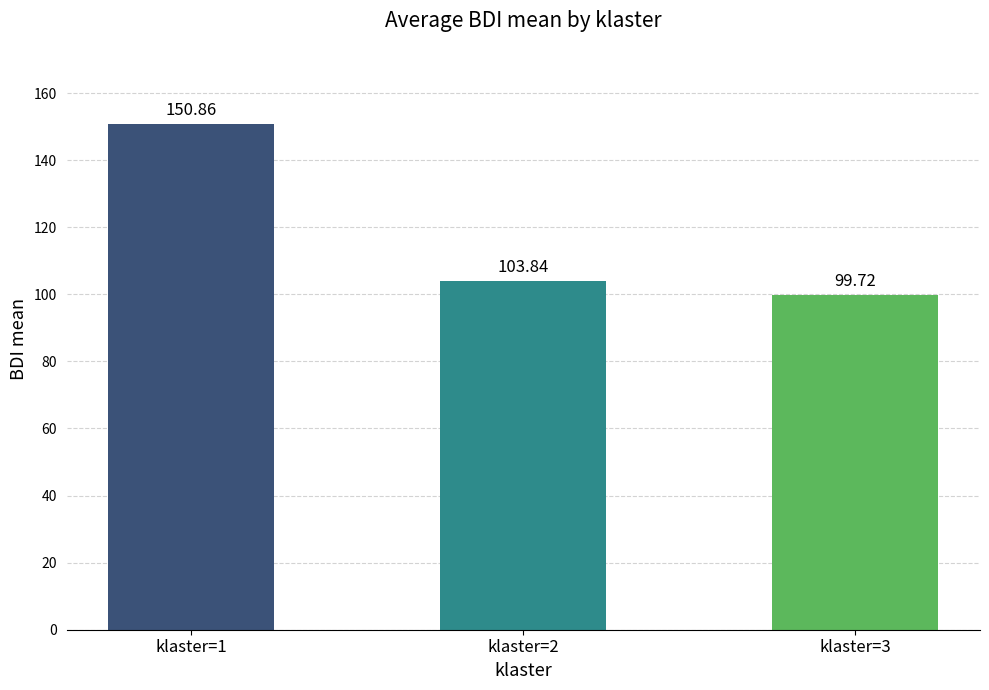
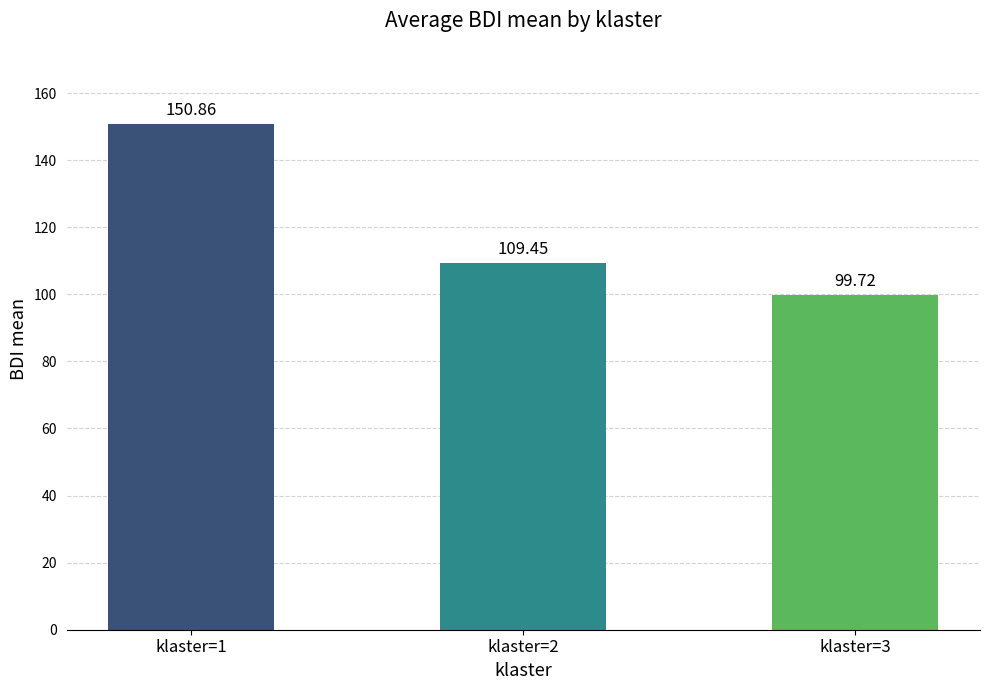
  {
    "klaster=1": 150.86,
-   "klaster=2": 103.84,
+   "klaster=2": 109.45,
    "klaster=3": 99.72
  }
